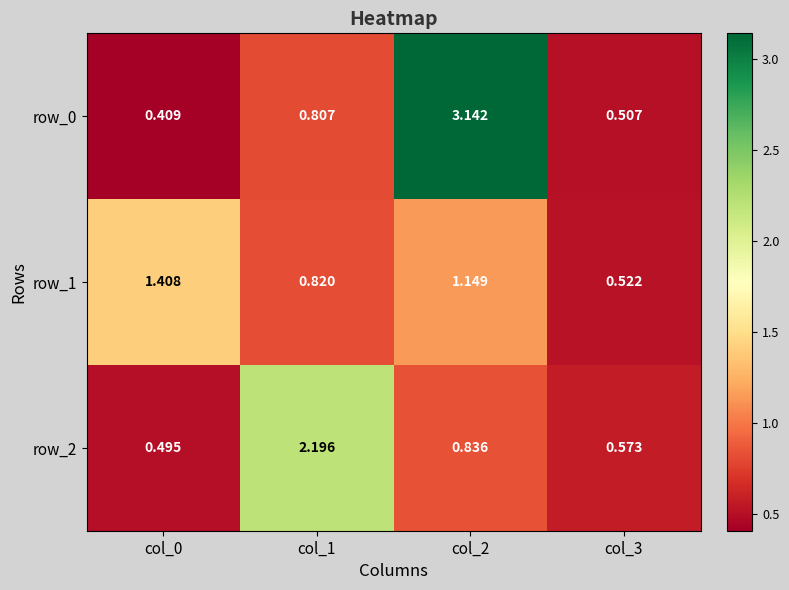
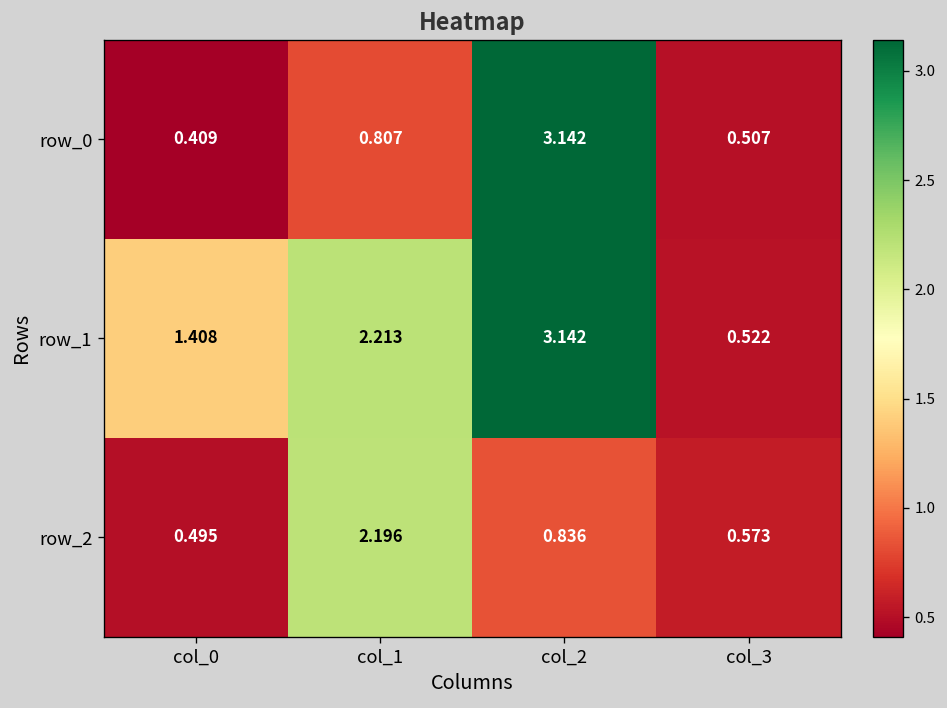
  {
    "row_0": {
      "col_0": 0.409,
      "col_1": 0.807,
      "col_2": 3.142,
      "col_3": 0.507
    },
    "row_1": {
      "col_0": 1.408,
-     "col_1": 0.820,
-     "col_2": 1.149,
+     "col_1": 2.213,
+     "col_2": 3.142,
      "col_3": 0.522
    },
    "row_2": {
      "col_0": 0.495,
      "col_1": 2.196,
      "col_2": 0.836,
      "col_3": 0.573
    }
  }
